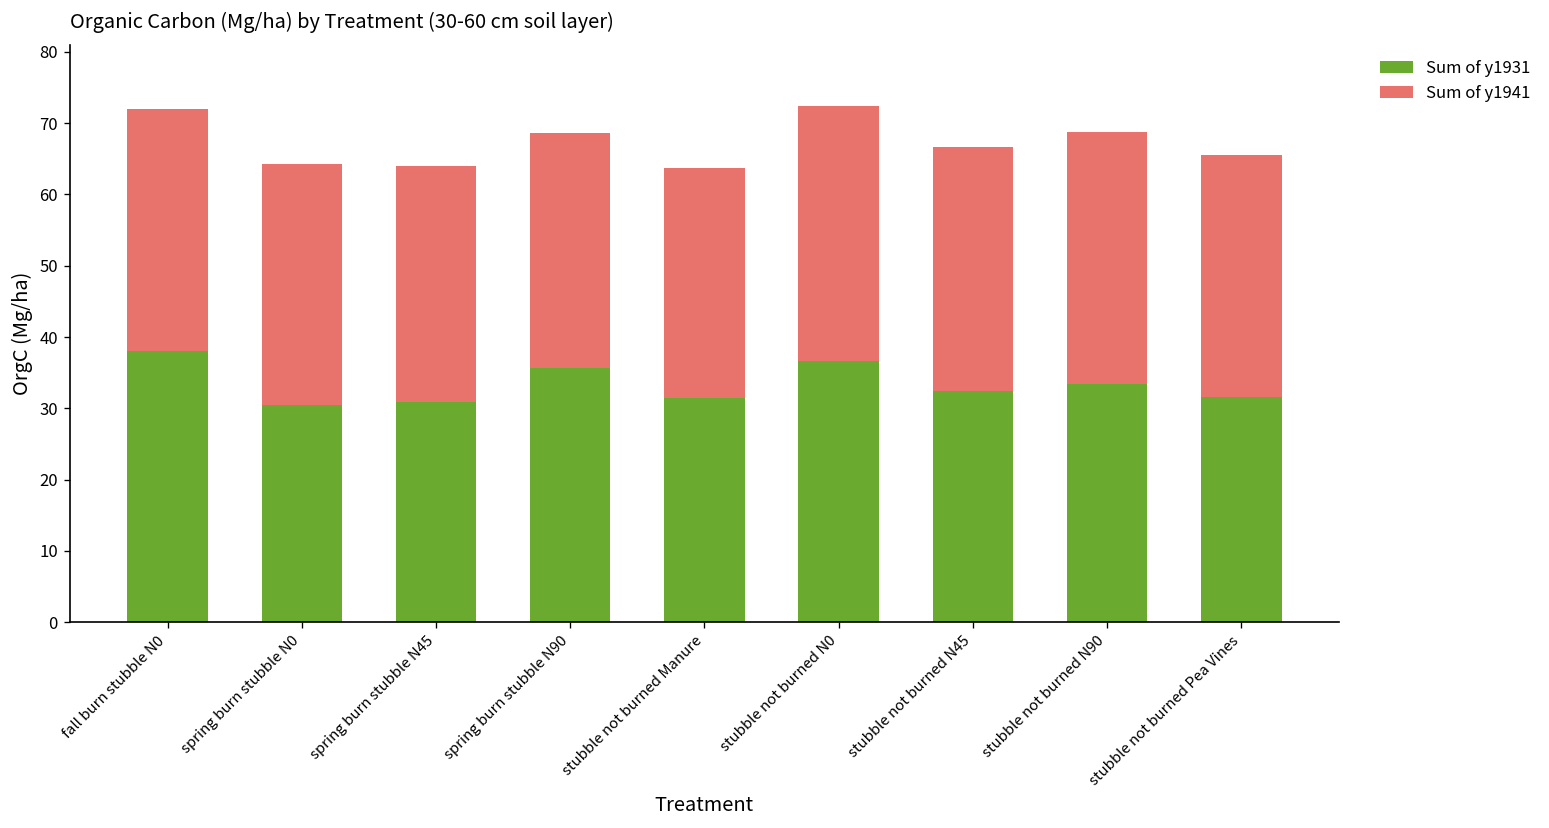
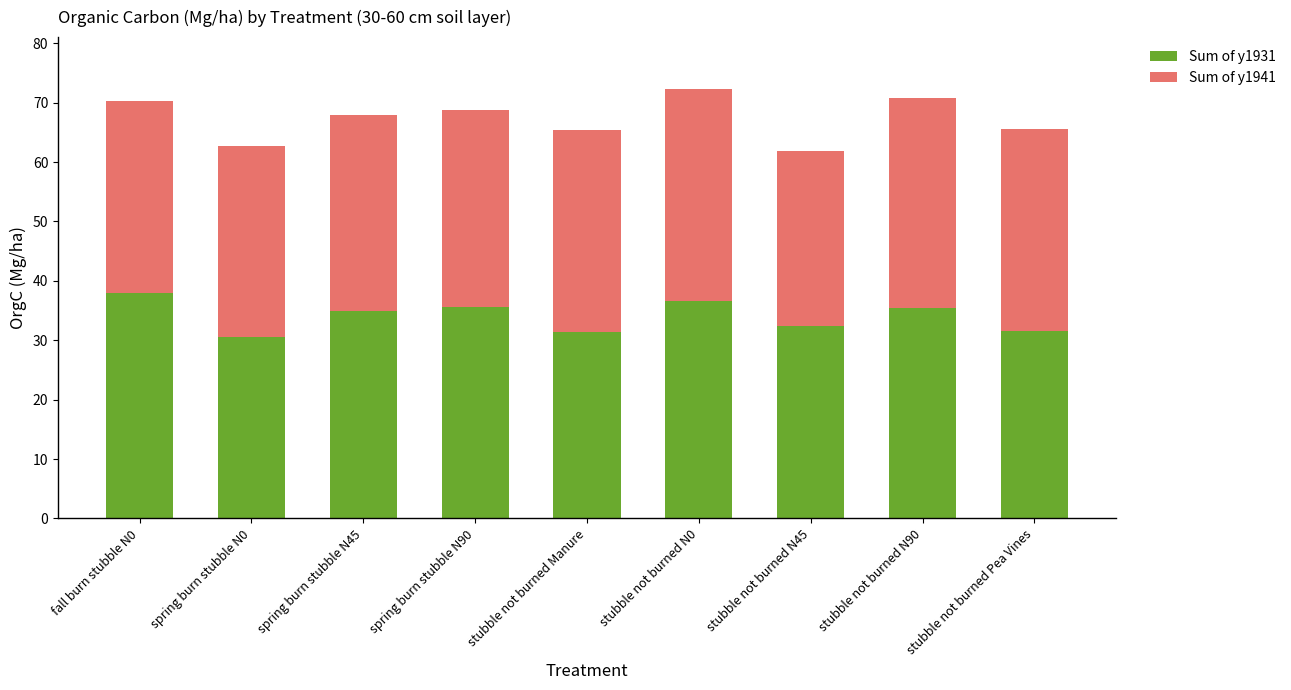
  {
    "Sum of y1931": {
      "fall burn stubble N0": 38,
      "spring burn stubble N0": 31,
-     "spring burn stubble N45": 31,
+     "spring burn stubble N45": 35,
      "spring burn stubble N90": 36,
      "stubble not burned Manure": 31,
      "stubble not burned N0": 37,
      "stubble not burned N45": 32,
-     "stubble not burned N90": 33,
+     "stubble not burned N90": 35,
      "stubble not burned Pea Vines": 32
    },
    "Sum of y1941": {
-     "fall burn stubble N0": 34,
-     "spring burn stubble N0": 34,
+     "fall burn stubble N0": 32,
+     "spring burn stubble N0": 32,
      "spring burn stubble N45": 33,
      "spring burn stubble N90": 33,
-     "stubble not burned Manure": 32,
+     "stubble not burned Manure": 34,
      "stubble not burned N0": 36,
-     "stubble not burned N45": 34,
+     "stubble not burned N45": 29,
      "stubble not burned N90": 35,
      "stubble not burned Pea Vines": 34
    }
  }
